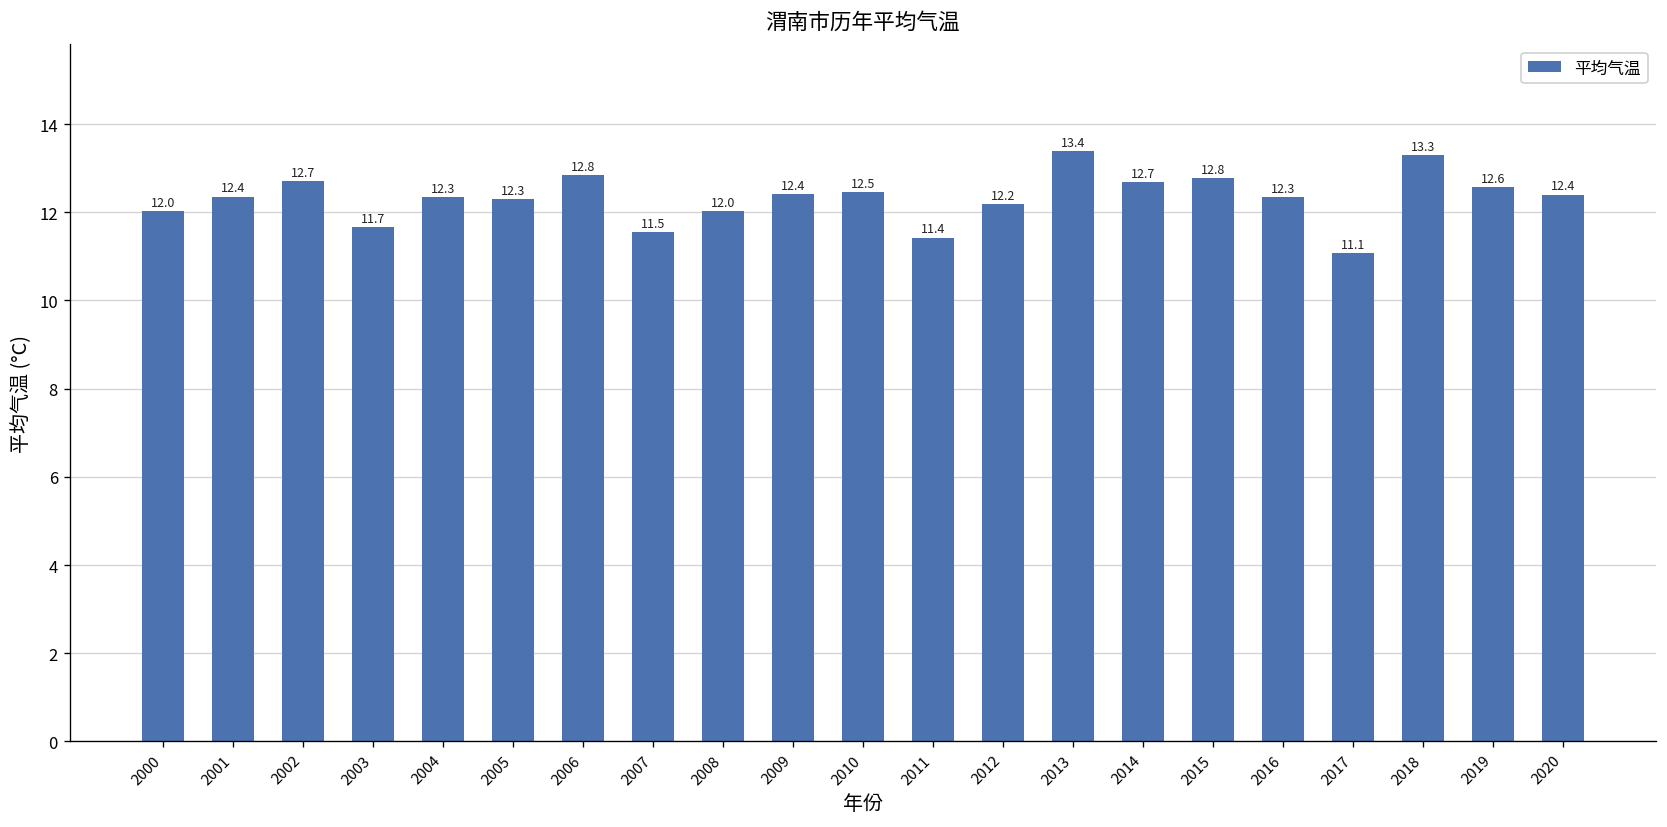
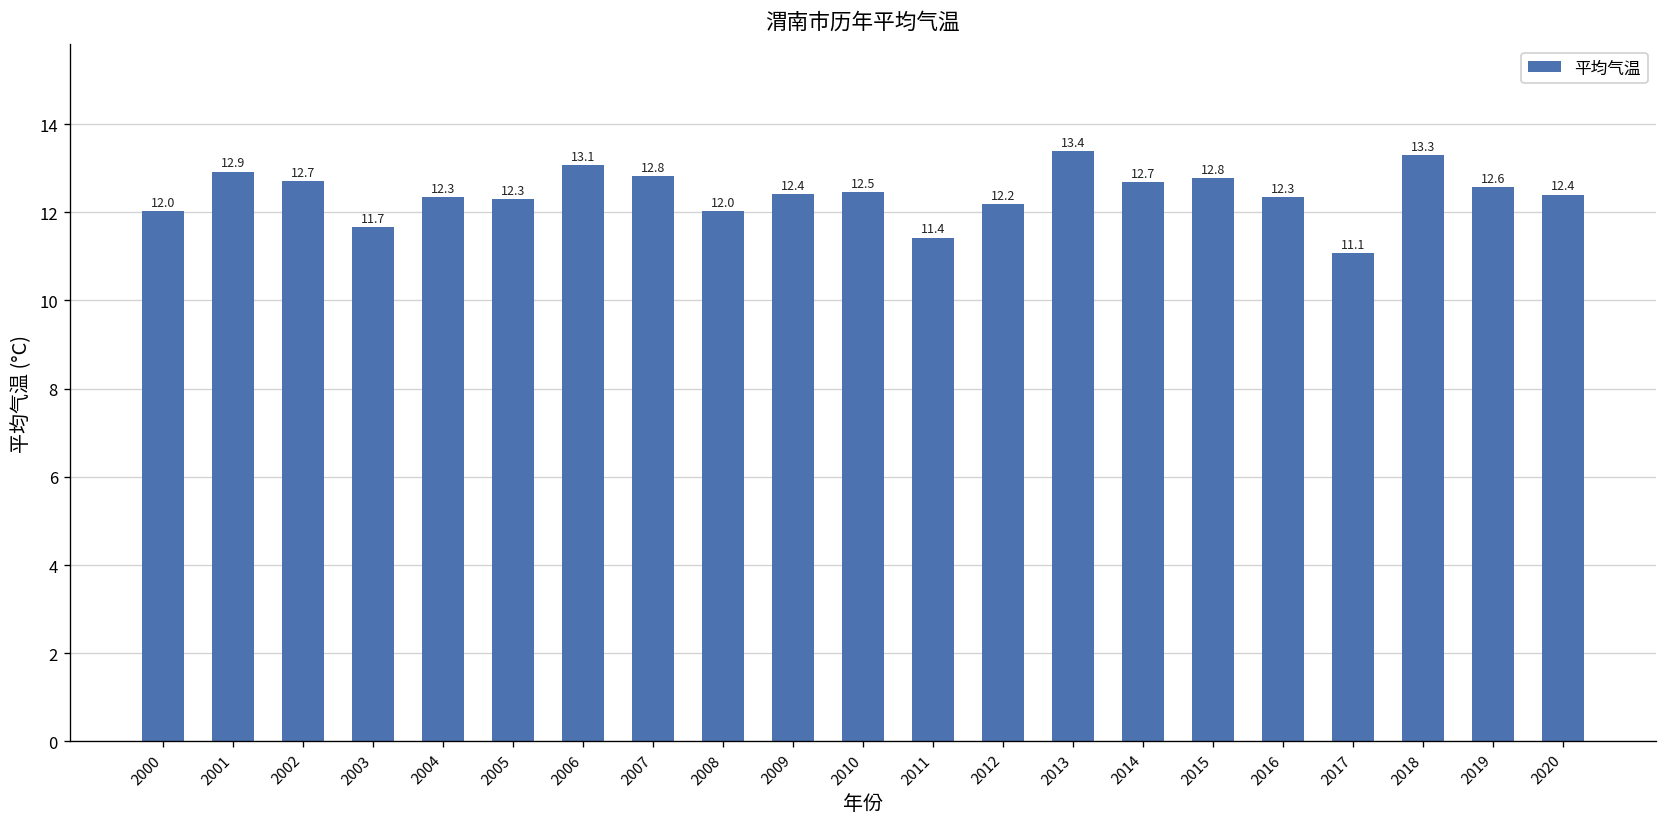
  {
    "2000": 12.0,
-   "2001": 12.4,
+   "2001": 12.9,
    "2002": 12.7,
    "2003": 11.7,
    "2004": 12.3,
    "2005": 12.3,
-   "2006": 12.8,
-   "2007": 11.5,
+   "2006": 13.1,
+   "2007": 12.8,
    "2008": 12.0,
    "2009": 12.4,
    "2010": 12.5,
    "2011": 11.4,
    "2012": 12.2,
    "2013": 13.4,
    "2014": 12.7,
    "2015": 12.8,
    "2016": 12.3,
    "2017": 11.1,
    "2018": 13.3,
    "2019": 12.6,
    "2020": 12.4
  }
